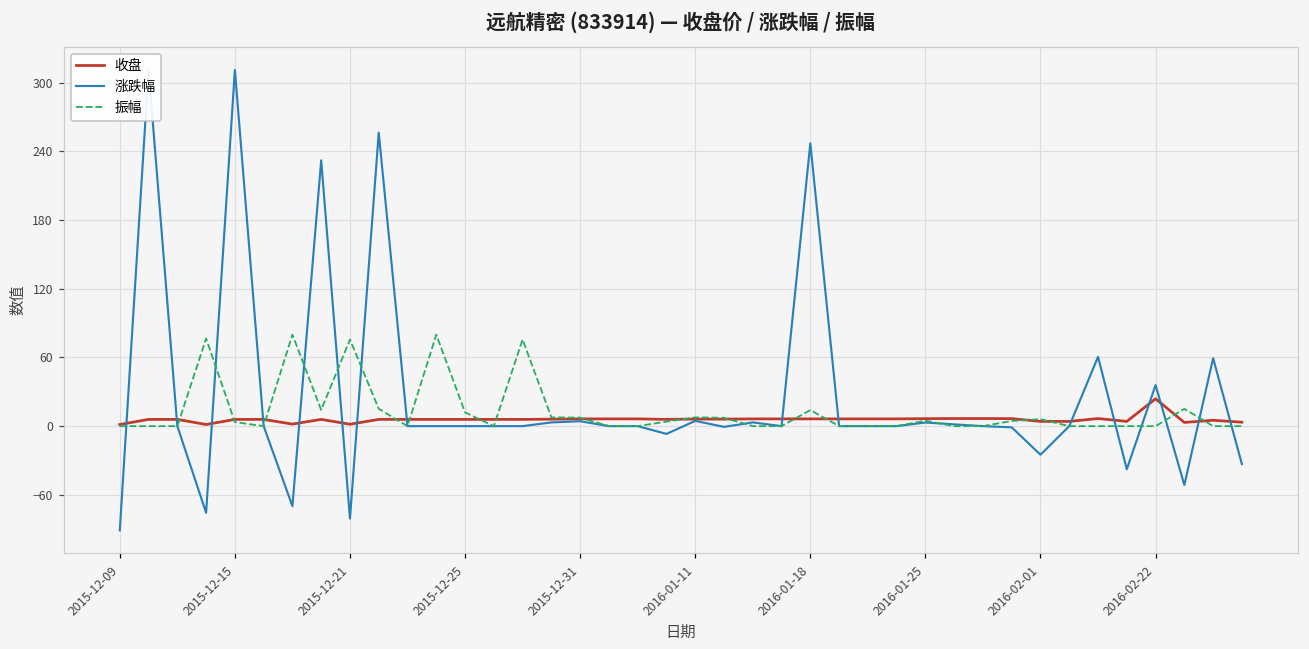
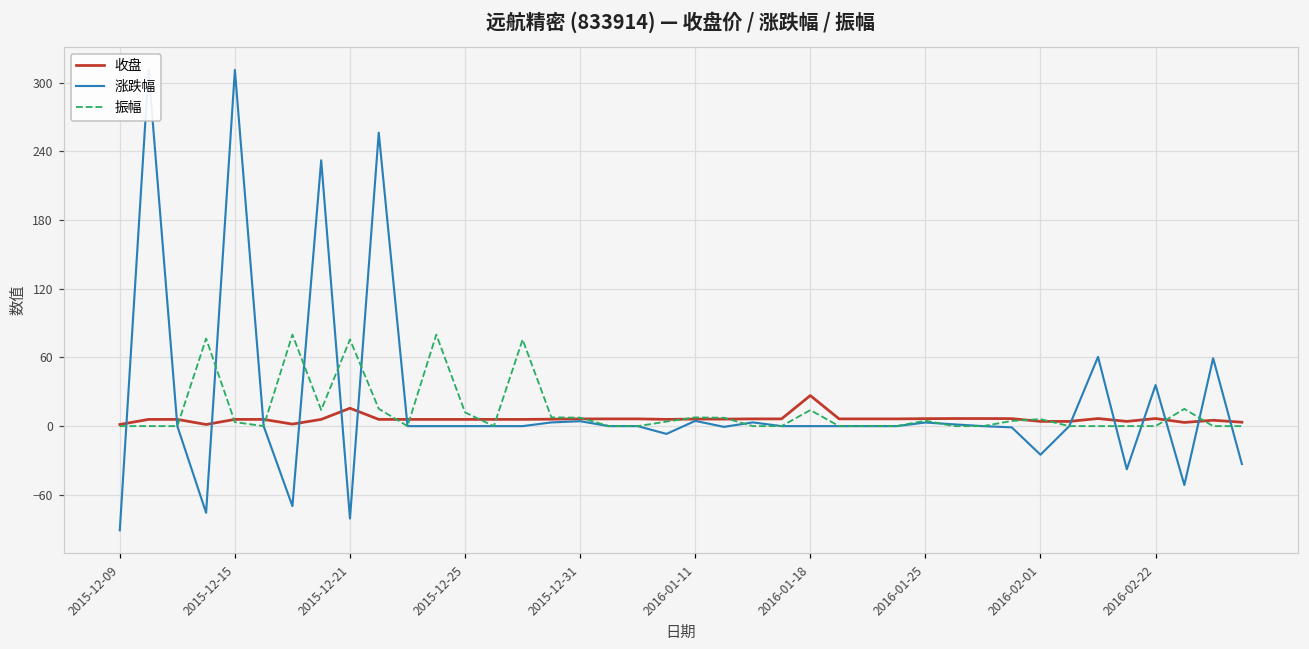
  {
    "收盘": {
-     "2015-12-21": 2,
+     "2015-12-21": 16,
      "2015-12-25": 6,
-     "2016-01-18": 6,
-     "2016-02-22": 24
+     "2016-01-18": 27,
+     "2016-02-22": 7
    },
    "涨跌幅": {
      "2015-12-09": -91,
      "2015-12-15": 311,
      "2015-12-21": -81,
      "2015-12-25": 0,
-     "2016-01-18": 247,
+     "2016-01-18": 0,
      "2016-02-01": -25,
      "2016-02-22": 36
    },
    "振幅": {
      "2015-12-21": 76,
      "2015-12-25": 12,
      "2016-01-18": 14,
      "2016-02-22": 0
    }
  }
